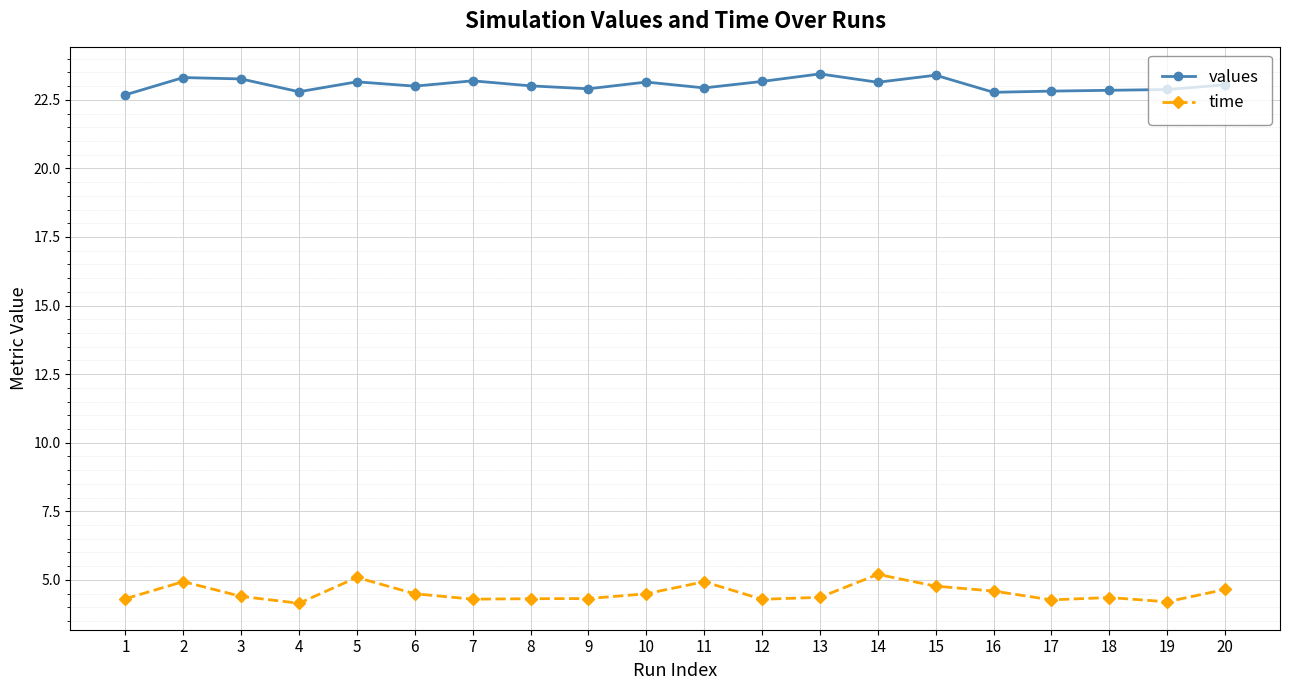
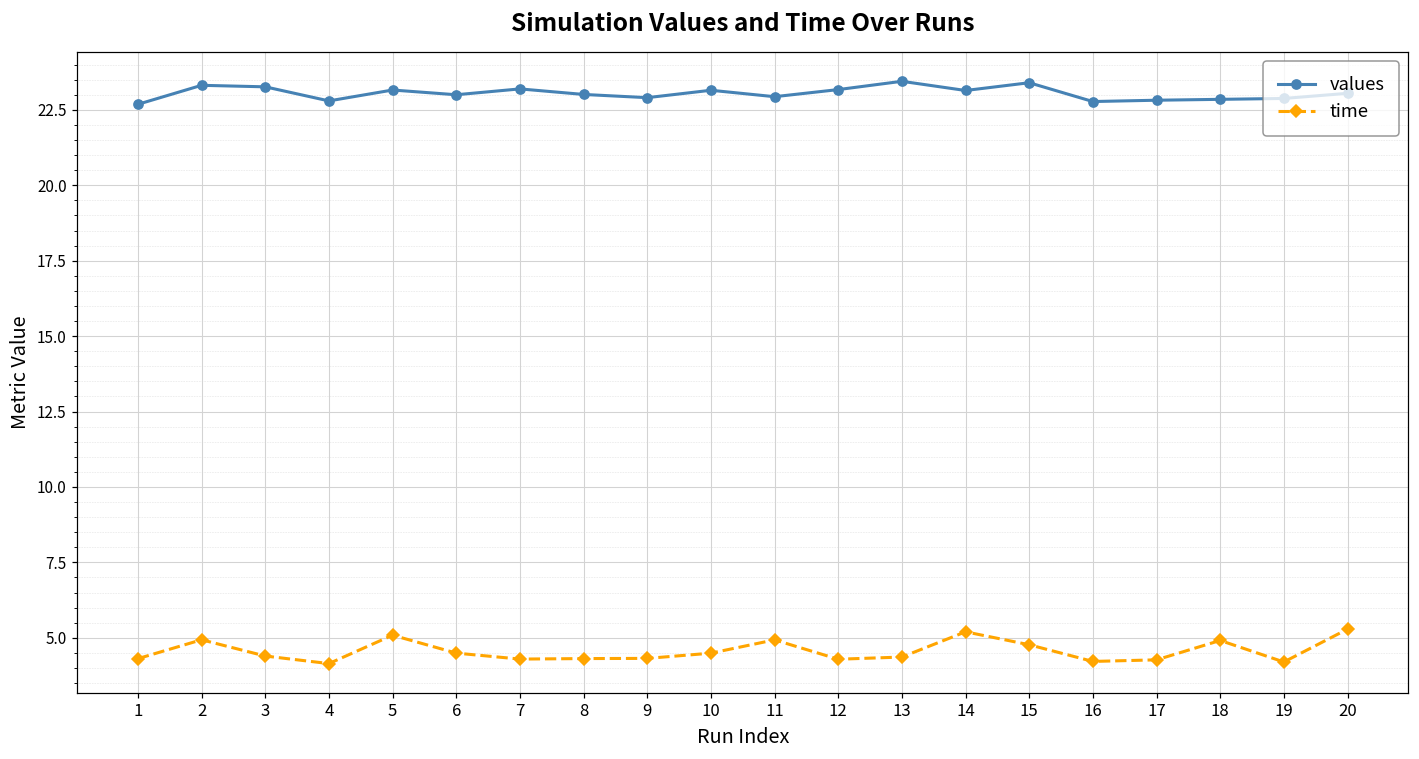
  {
    "values": {
      "1": 22.7,
      "2": 23.3,
      "3": 23.3,
      "4": 22.8,
      "5": 23.2,
      "6": 23.0,
      "7": 23.2,
      "8": 23.0,
      "9": 22.9,
      "10": 23.1,
      "11": 22.9,
      "12": 23.2,
      "13": 23.4,
      "14": 23.1,
      "15": 23.4,
      "16": 22.8,
      "17": 22.8,
      "18": 22.8
    },
    "time": {
      "1": 4.3,
      "2": 4.9,
      "3": 4.4,
      "4": 4.1,
      "5": 5.1,
      "6": 4.5,
      "7": 4.3,
      "8": 4.3,
      "9": 4.3,
      "10": 4.5,
      "11": 4.9,
      "12": 4.3,
      "13": 4.4,
      "14": 5.2,
      "15": 4.8,
-     "16": 4.6,
+     "16": 4.2,
      "17": 4.3,
-     "18": 4.4,
+     "18": 4.9,
      "19": 4.2,
-     "20": 4.7
+     "20": 5.3
    }
  }
